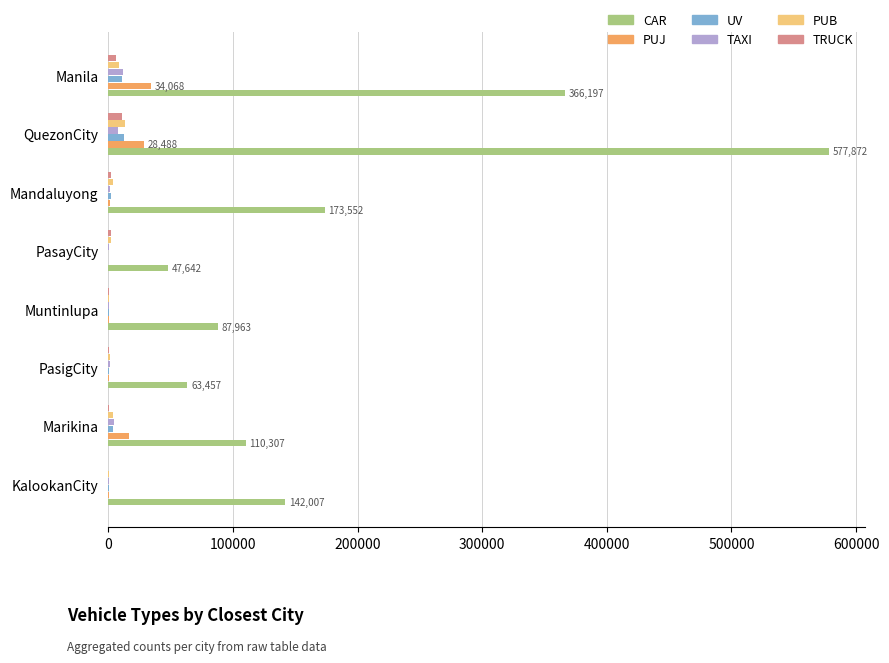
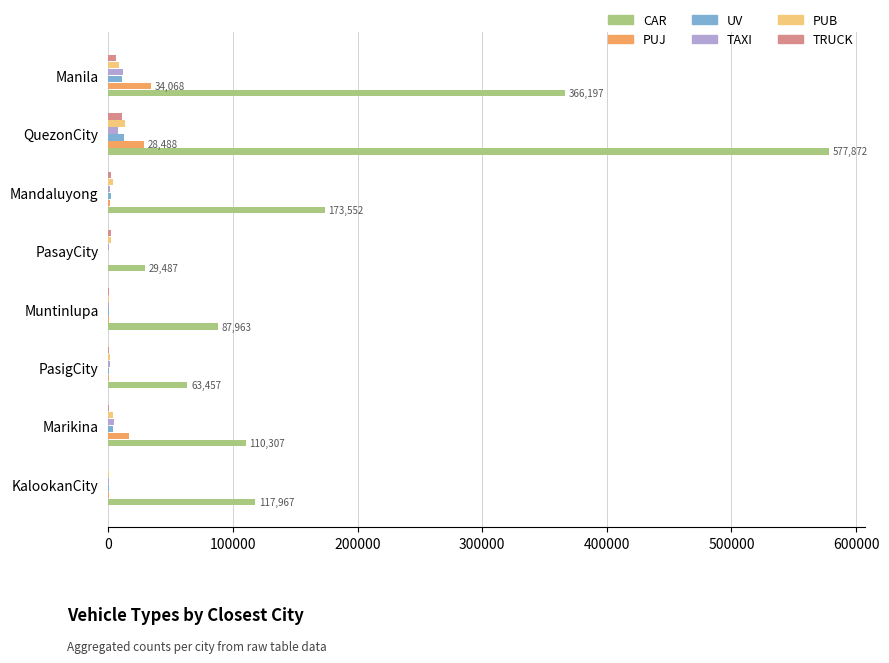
  {
    "CAR": {
      "Manila": "366,197",
      "QuezonCity": "577,872",
      "Mandaluyong": "173,552",
-     "PasayCity": "47,642",
+     "PasayCity": "29,487",
      "Muntinlupa": "87,963",
      "PasigCity": "63,457",
      "Marikina": "110,307",
-     "KalookanCity": "142,007"
+     "KalookanCity": "117,967"
    }
  }
